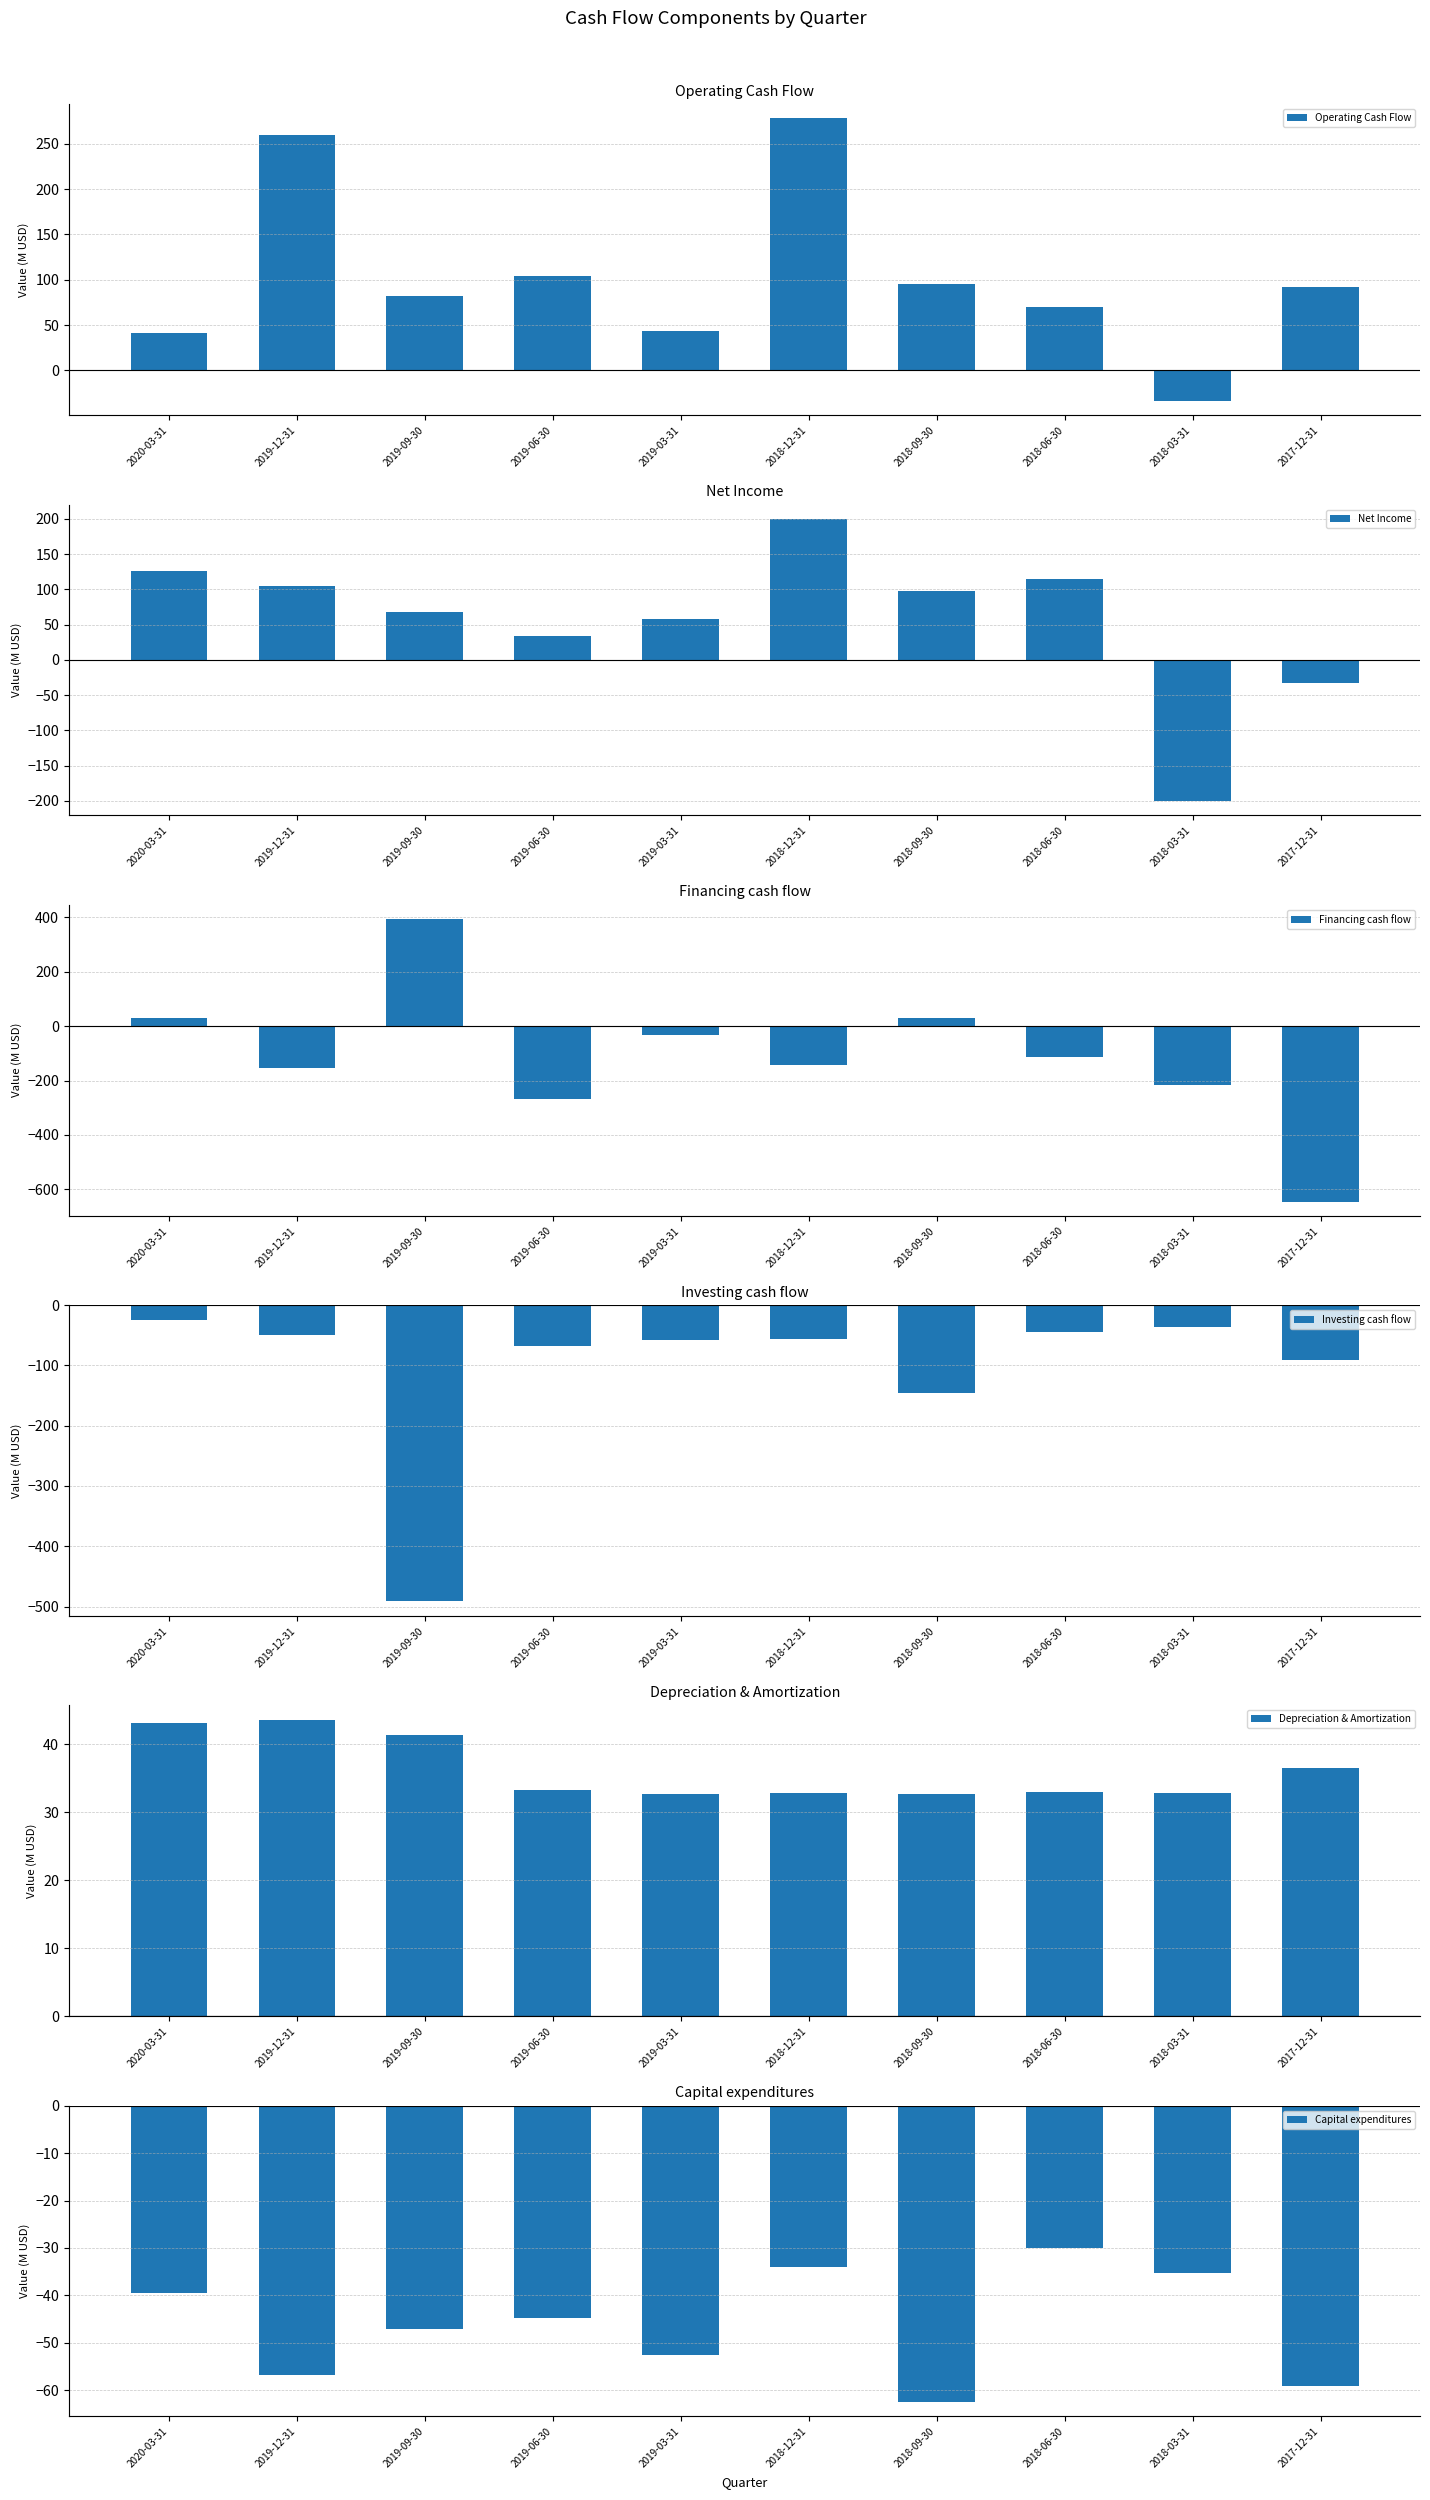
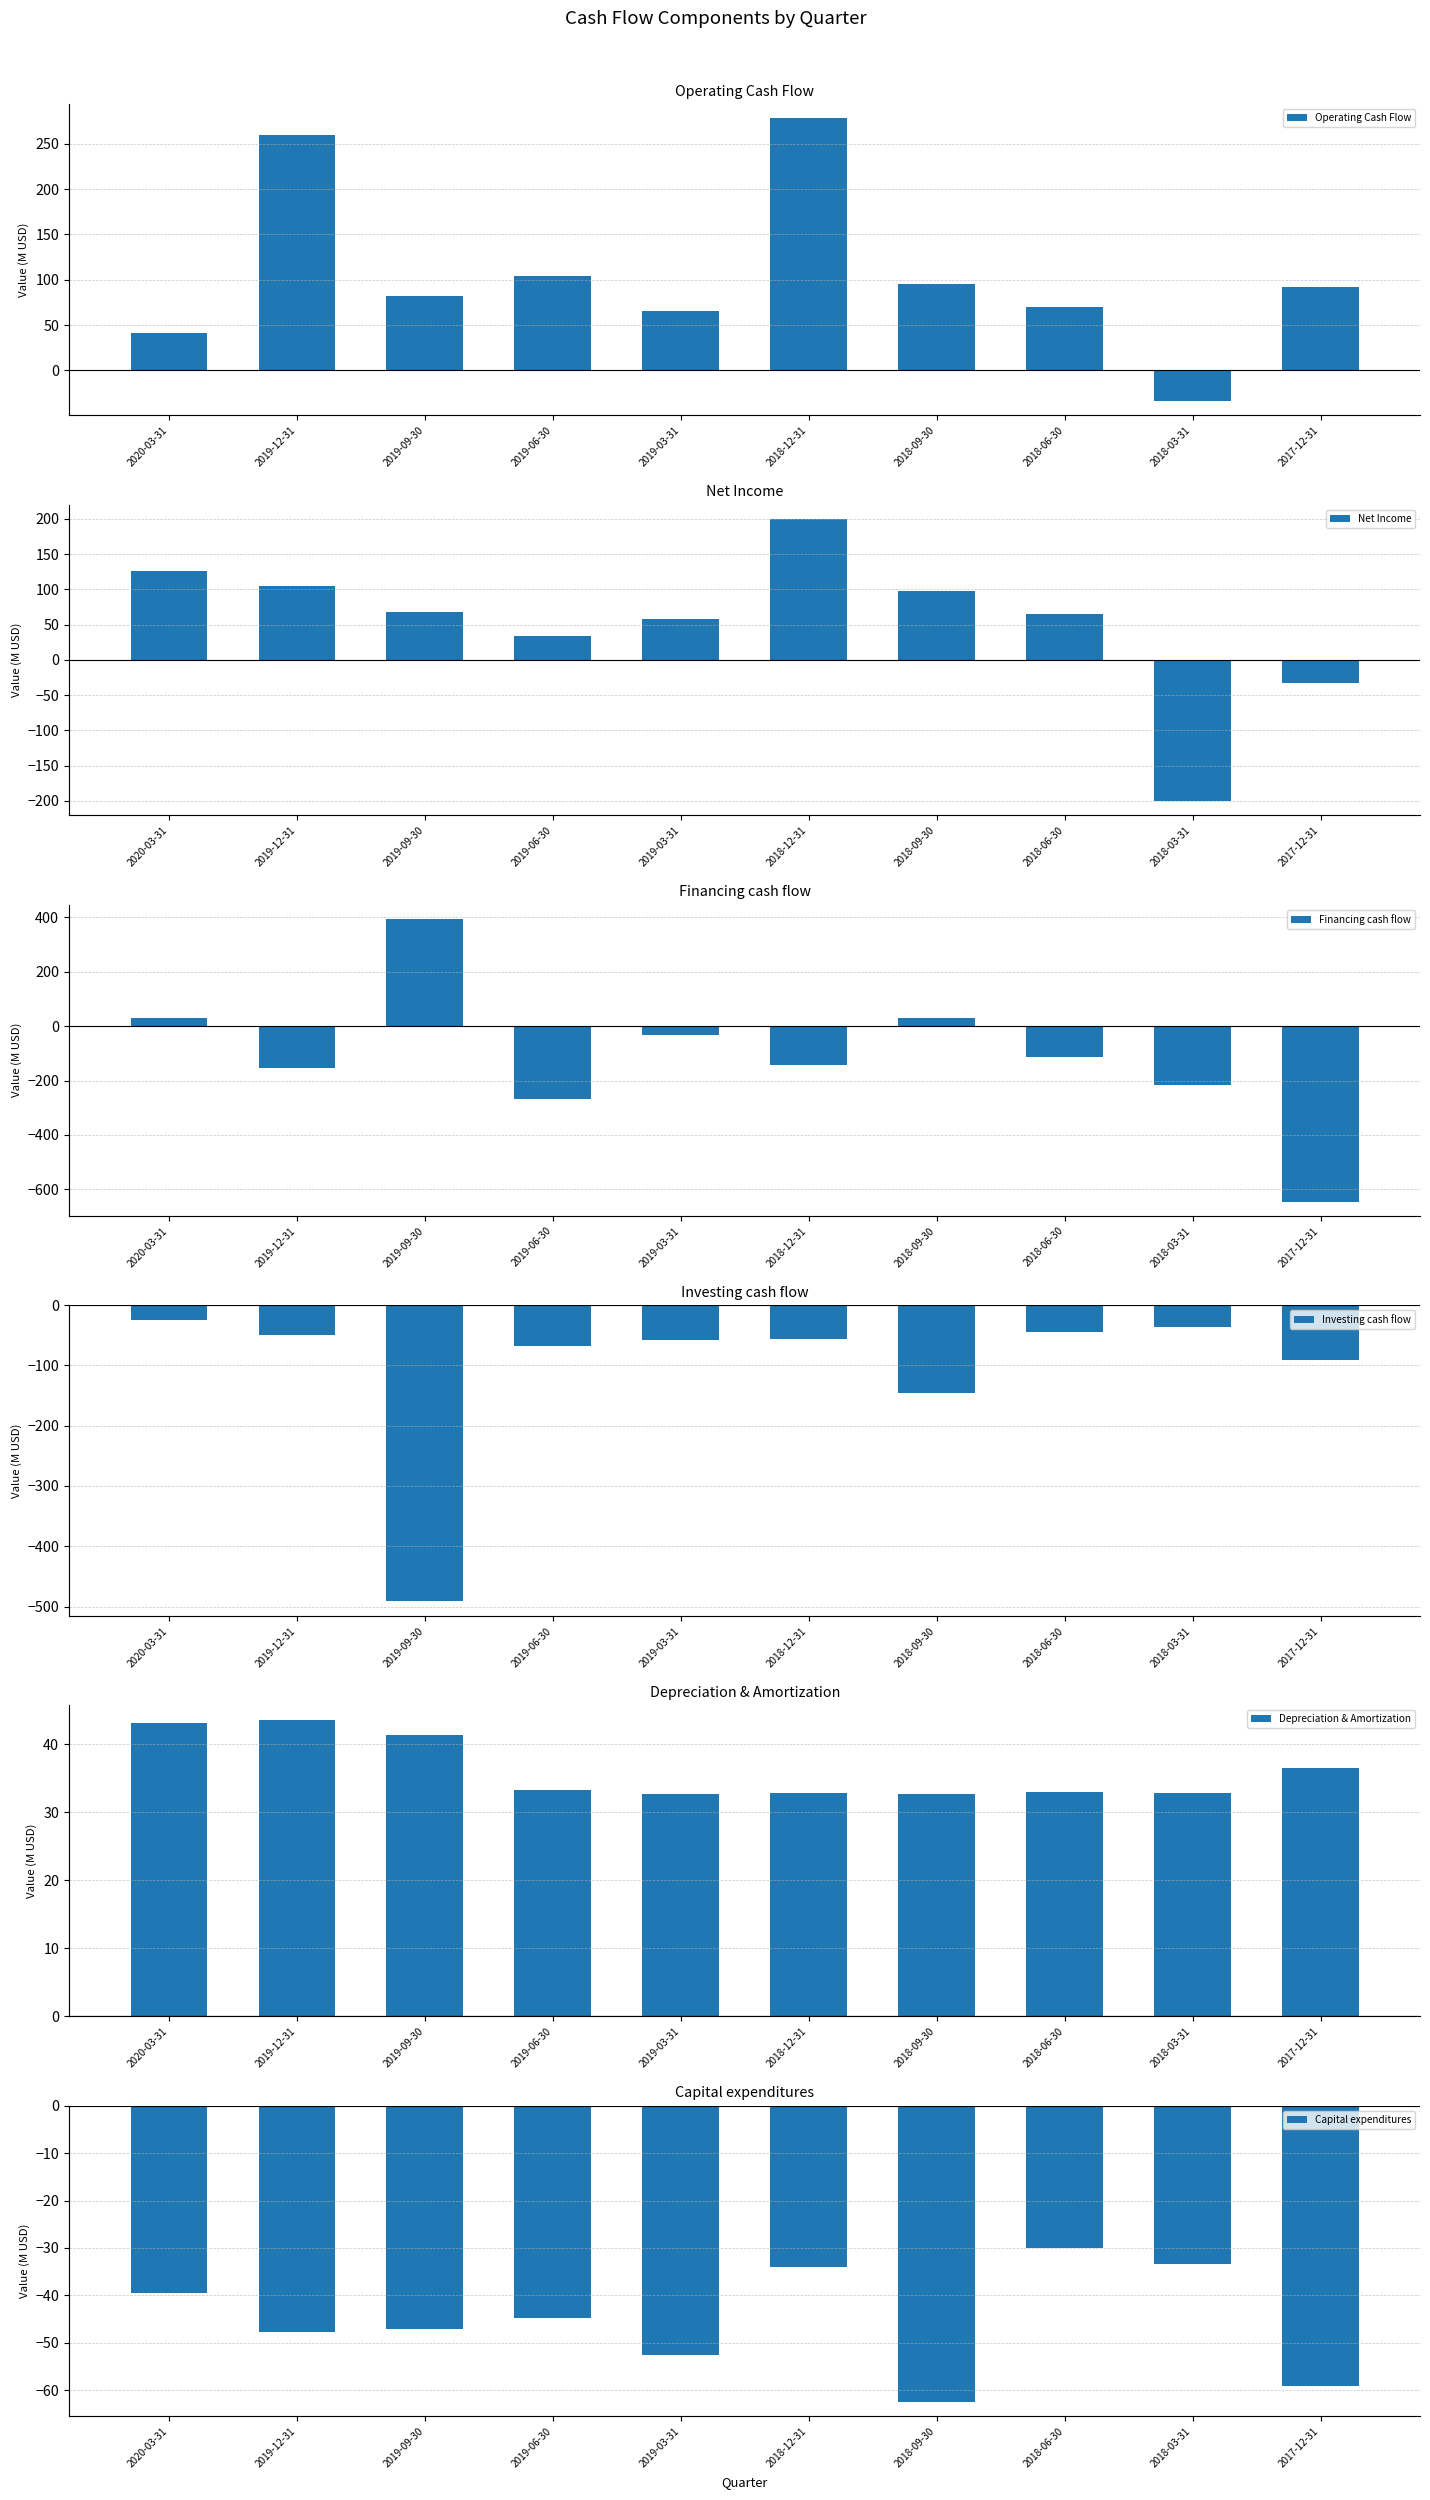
  {
    "Operating Cash Flow": {
      "2020-03-31": 40,
      "2019-12-31": 260,
      "2019-09-30": 80,
      "2019-06-30": 100,
-     "2019-03-31": 40,
+     "2019-03-31": 70,
      "2018-12-31": 280,
      "2018-09-30": 100,
      "2018-06-30": 70,
      "2018-03-31": -30,
      "2017-12-31": 90
    },
    "Net Income": {
      "2020-03-31": 130,
      "2019-12-31": 100,
      "2019-09-30": 70,
      "2019-06-30": 30,
      "2019-03-31": 60,
      "2018-12-31": 200,
      "2018-09-30": 100,
-     "2018-06-30": 110,
+     "2018-06-30": 60,
      "2018-03-31": -200,
      "2017-12-31": -30
    },
    "Financing cash flow": {
      "2020-03-31": 30,
      "2019-12-31": -160,
      "2019-09-30": 390,
      "2019-06-30": -270,
      "2019-03-31": -30,
      "2018-12-31": -140,
      "2018-09-30": 30,
      "2018-06-30": -110,
      "2018-03-31": -220,
      "2017-12-31": -640
    },
    "Investing cash flow": {
      "2020-03-31": -20,
      "2019-12-31": -50,
      "2019-09-30": -490,
      "2019-06-30": -70,
      "2019-03-31": -60,
      "2018-12-31": -60,
      "2018-09-30": -140,
      "2018-06-30": -40,
      "2018-03-31": -40,
      "2017-12-31": -90
    },
    "Depreciation & Amortization": {
      "2020-03-31": 43,
      "2019-12-31": 44,
      "2019-09-30": 41,
      "2019-06-30": 33,
      "2019-03-31": 33,
      "2018-12-31": 33,
      "2018-09-30": 33,
      "2018-06-30": 33,
      "2018-03-31": 33,
      "2017-12-31": 36
    },
    "Capital expenditures": {
      "2020-03-31": -39,
-     "2019-12-31": -57,
+     "2019-12-31": -48,
      "2019-09-30": -47,
      "2019-06-30": -45,
      "2019-03-31": -53,
      "2018-12-31": -34,
      "2018-09-30": -62,
      "2018-06-30": -30,
-     "2018-03-31": -35,
+     "2018-03-31": -33,
      "2017-12-31": -59
    }
  }
